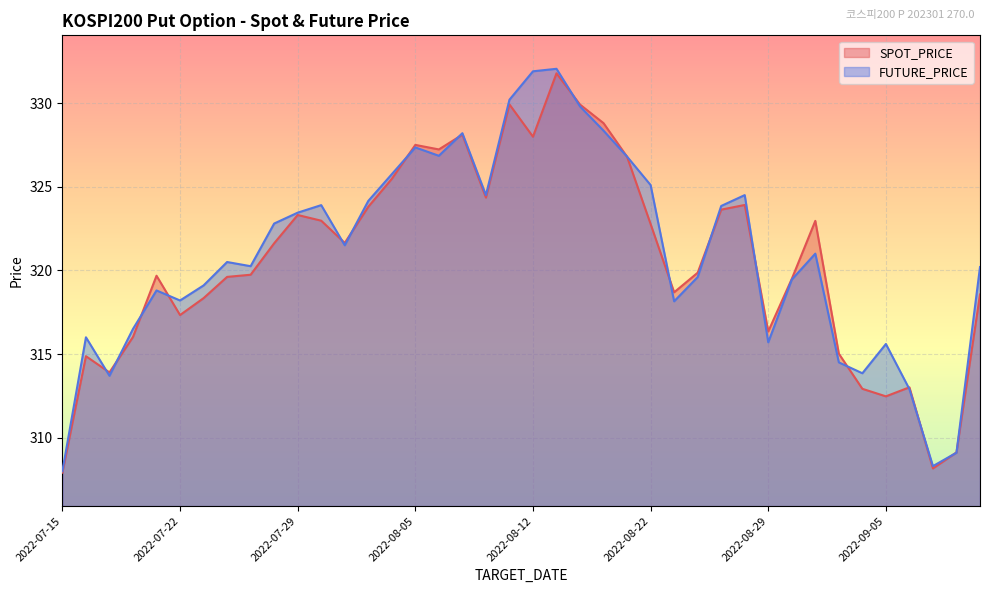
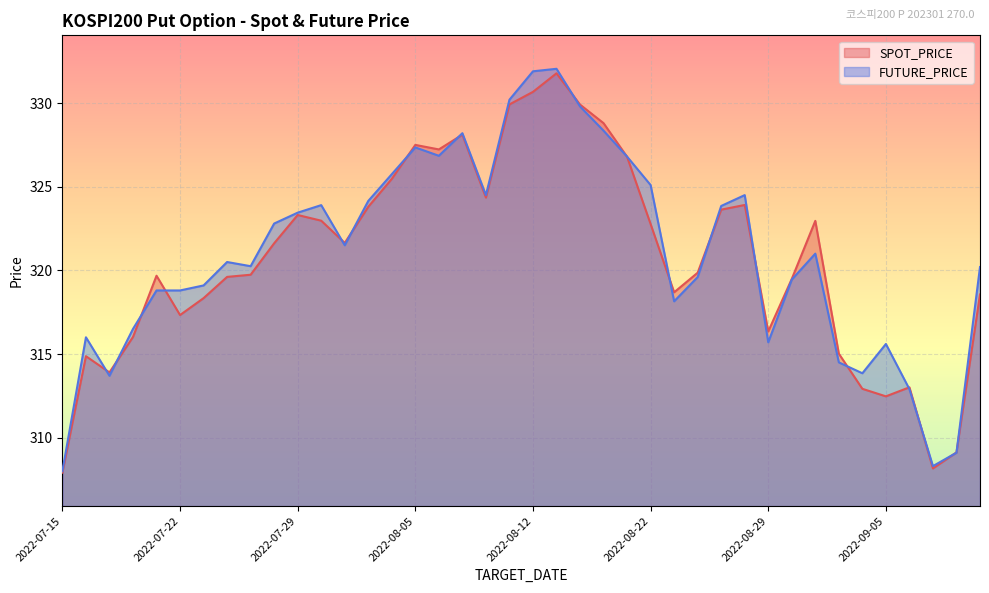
  {
    "SPOT_PRICE": {
      "2022-07-22": 317.3,
-     "2022-08-12": 328.0,
+     "2022-08-12": 330.7,
      "2022-08-22": 322.8,
      "2022-08-29": 316.4,
      "2022-09-05": 312.5
    },
    "FUTURE_PRICE": {
-     "2022-07-22": 318.2,
+     "2022-07-22": 318.8,
      "2022-08-12": 331.9,
      "2022-08-22": 325.1,
      "2022-08-29": 315.7,
      "2022-09-05": 315.6
    }
  }
